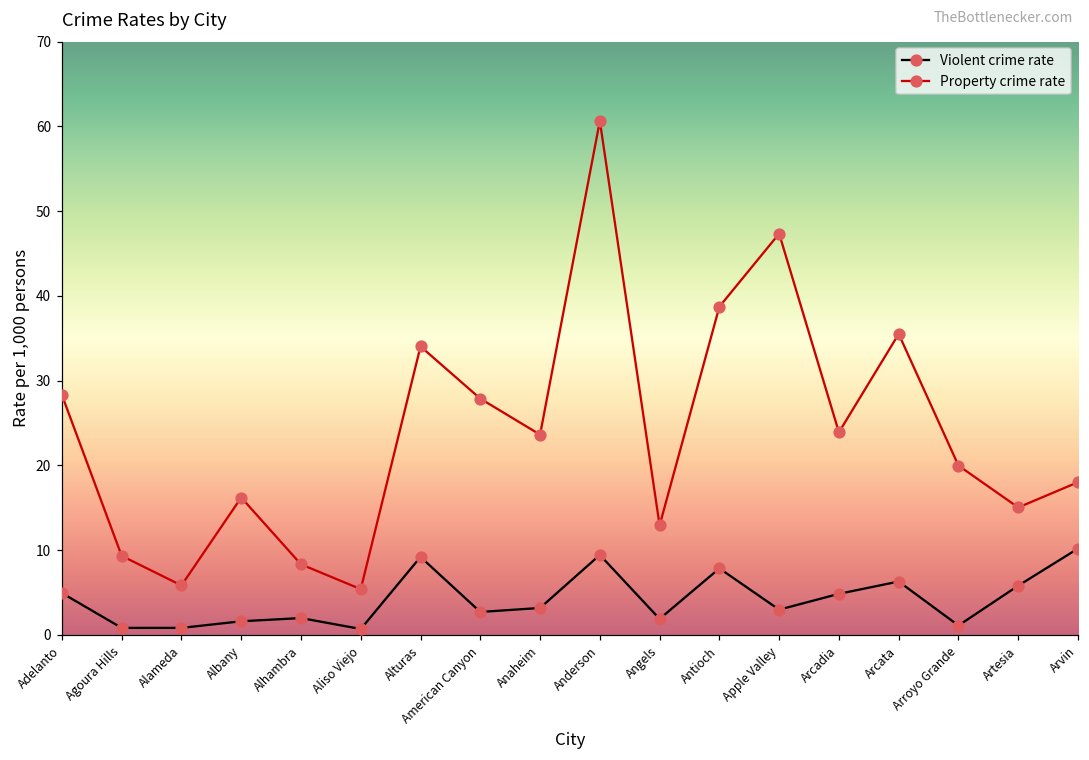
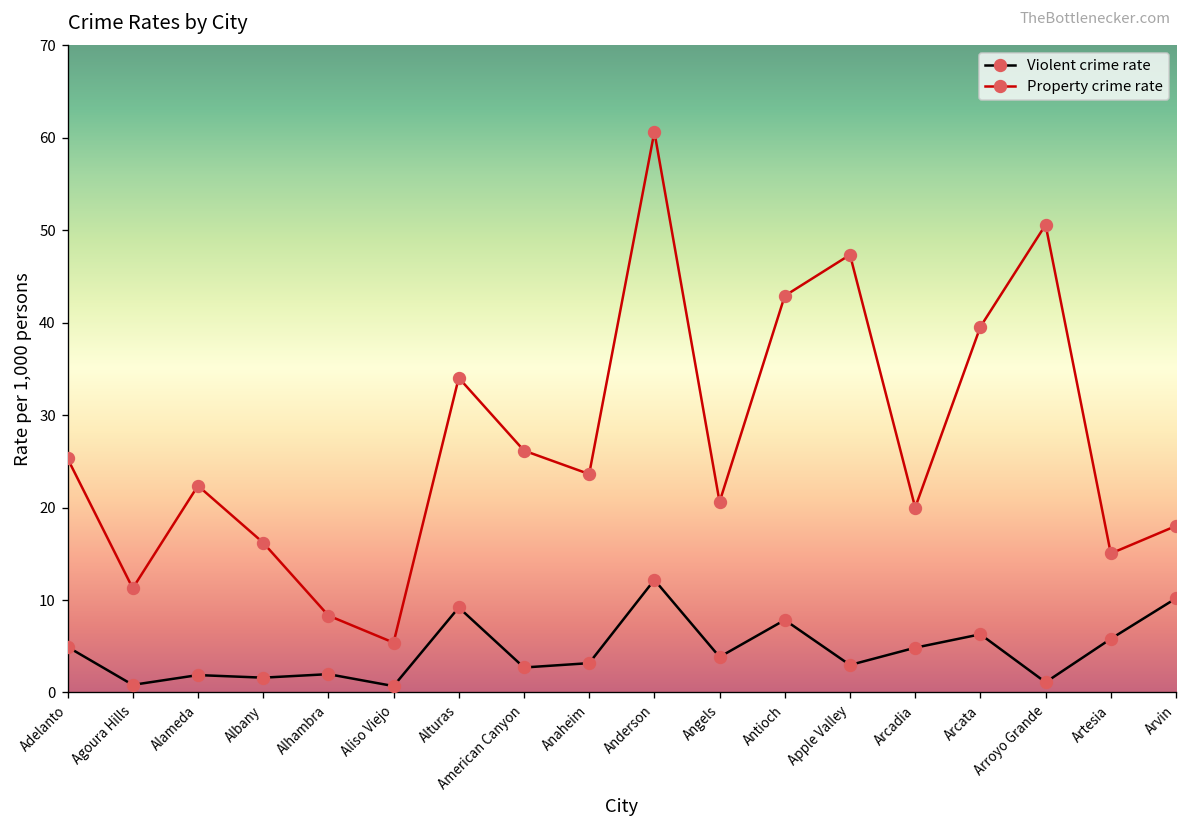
  {
    "Violent crime rate": {
      "Adelanto": 5,
      "Agoura Hills": 1,
-     "Alameda": 1,
+     "Alameda": 2,
      "Albany": 2,
      "Alhambra": 2,
      "Aliso Viejo": 1,
      "Alturas": 9,
      "American Canyon": 3,
      "Anaheim": 3,
-     "Anderson": 9,
-     "Angels": 2,
+     "Anderson": 12,
+     "Angels": 4,
      "Antioch": 8,
      "Apple Valley": 3,
      "Arcadia": 5,
      "Arcata": 6,
      "Arroyo Grande": 1,
      "Artesia": 6,
      "Arvin": 10
    },
    "Property crime rate": {
-     "Adelanto": 28,
-     "Agoura Hills": 9,
-     "Alameda": 6,
+     "Adelanto": 25,
+     "Agoura Hills": 11,
+     "Alameda": 22,
      "Albany": 16,
      "Alhambra": 8,
      "Aliso Viejo": 5,
      "Alturas": 34,
-     "American Canyon": 28,
+     "American Canyon": 26,
      "Anaheim": 24,
      "Anderson": 61,
-     "Angels": 13,
-     "Antioch": 39,
+     "Angels": 21,
+     "Antioch": 43,
      "Apple Valley": 47,
-     "Arcadia": 24,
-     "Arcata": 36,
-     "Arroyo Grande": 20,
+     "Arcadia": 20,
+     "Arcata": 40,
+     "Arroyo Grande": 51,
      "Artesia": 15,
      "Arvin": 18
    }
  }
